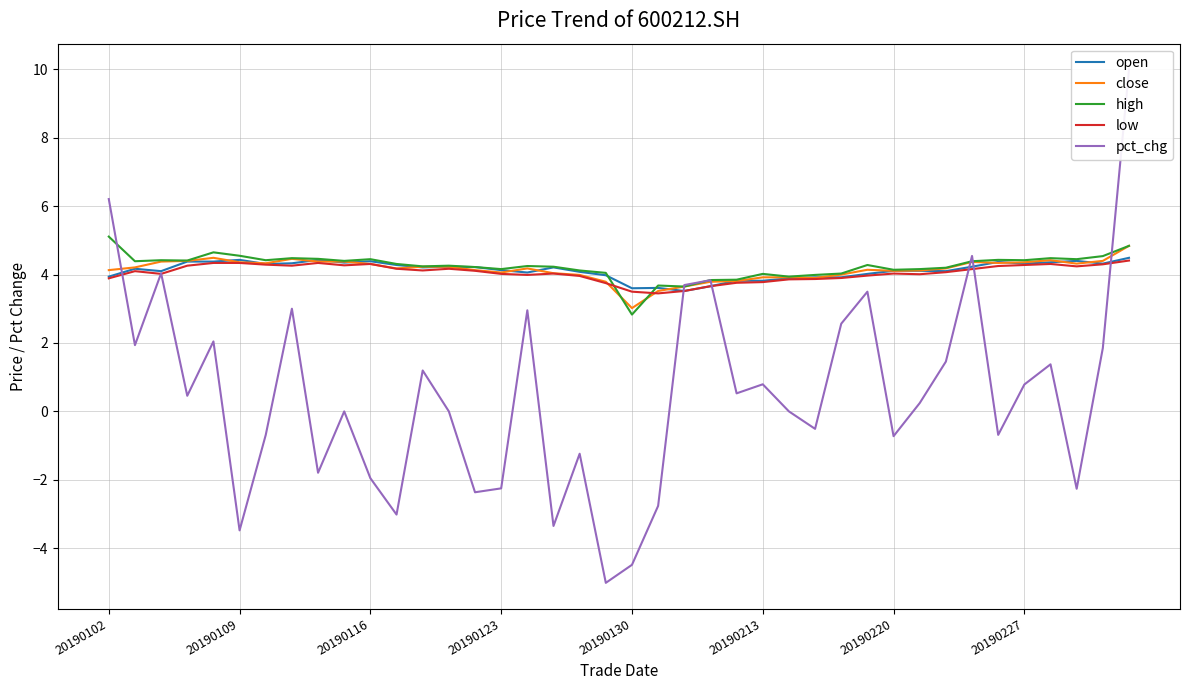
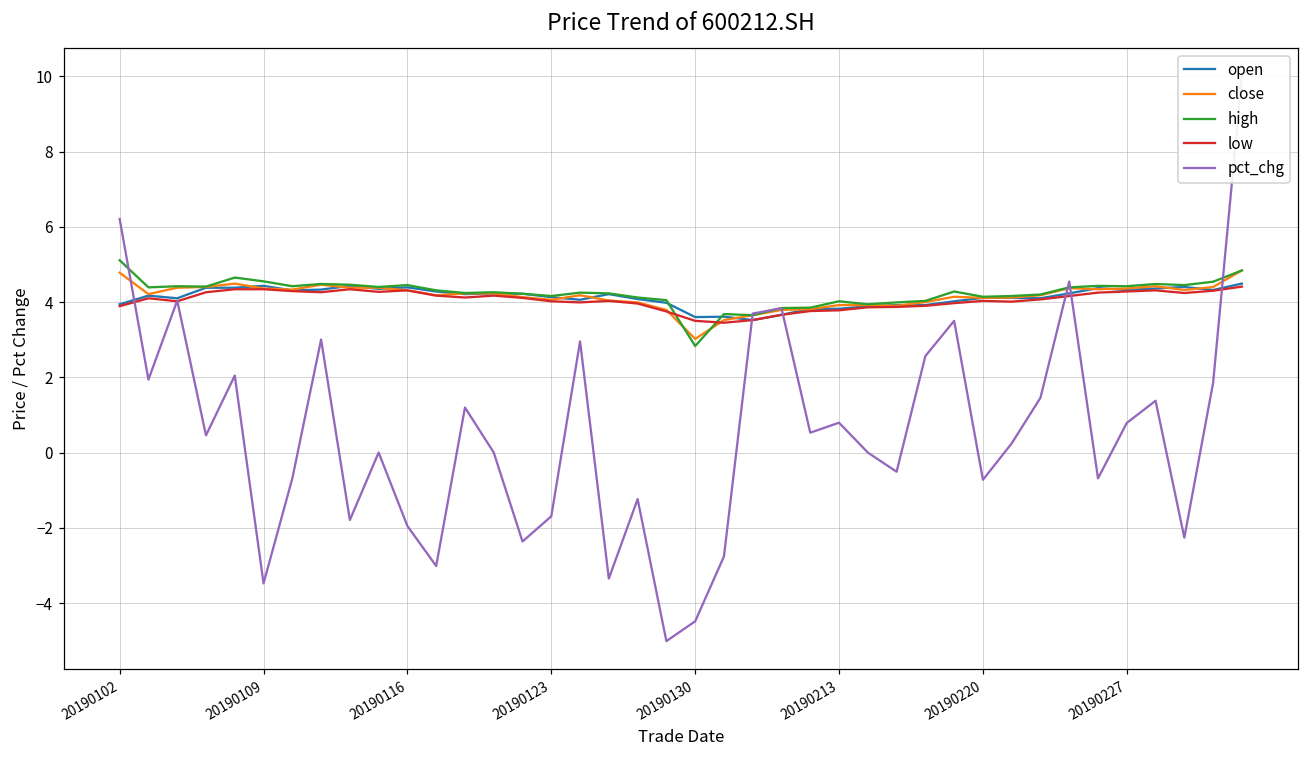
  {
    "open": {
      "20190130": 3.6
    },
    "close": {
-     "20190102": 4.1,
+     "20190102": 4.8,
      "20190130": 3.0,
      "20190213": 3.9
    },
    "high": {
      "20190102": 5.1,
      "20190109": 4.6,
      "20190130": 2.8,
      "20190213": 4.0
    },
    "low": {
      "20190130": 3.5,
      "20190220": 4.0
    },
    "pct_chg": {
      "20190102": 6.2,
      "20190109": -3.5,
      "20190116": -2.0,
-     "20190123": -2.3,
+     "20190123": -1.7,
      "20190130": -4.5,
      "20190213": 0.8,
      "20190220": -0.7,
      "20190227": 0.8
    }
  }
